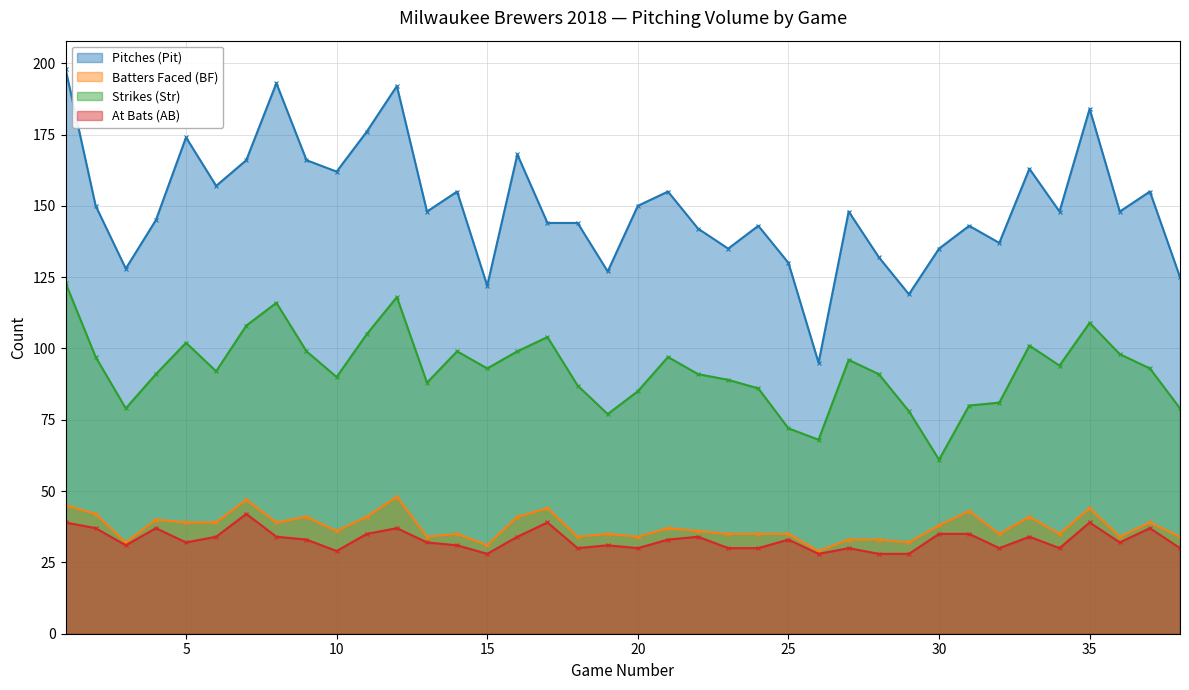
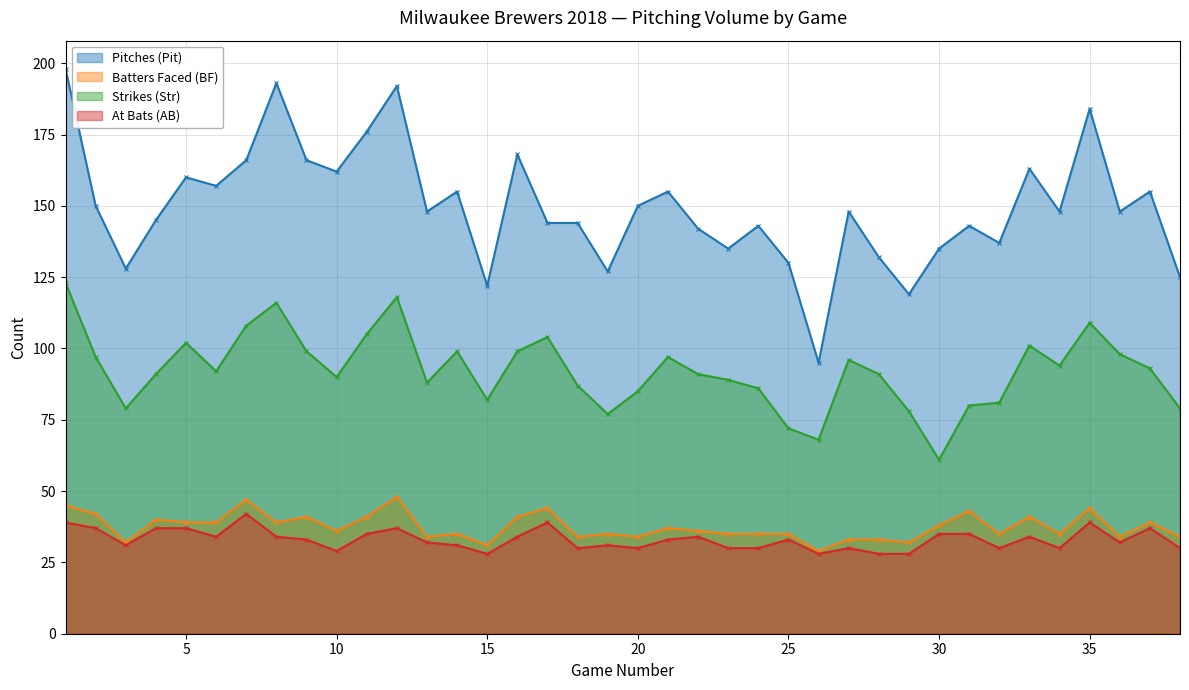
  {
    "Pitches (Pit)": {
-     "5": 174,
+     "5": 160,
      "10": 162,
      "15": 122,
      "20": 150,
      "25": 130,
      "30": 135,
      "35": 184
    },
    "Batters Faced (BF)": {
      "5": 39,
      "10": 36,
      "15": 31,
      "20": 34,
      "25": 35,
      "30": 38,
      "35": 44
    },
    "Strikes (Str)": {
      "5": 102,
      "10": 90,
-     "15": 93,
+     "15": 82,
      "20": 85,
      "25": 72,
      "30": 61,
      "35": 109
    },
    "At Bats (AB)": {
-     "5": 32,
+     "5": 37,
      "10": 29,
      "15": 28,
      "20": 30,
      "25": 33,
      "30": 35,
      "35": 39
    }
  }
